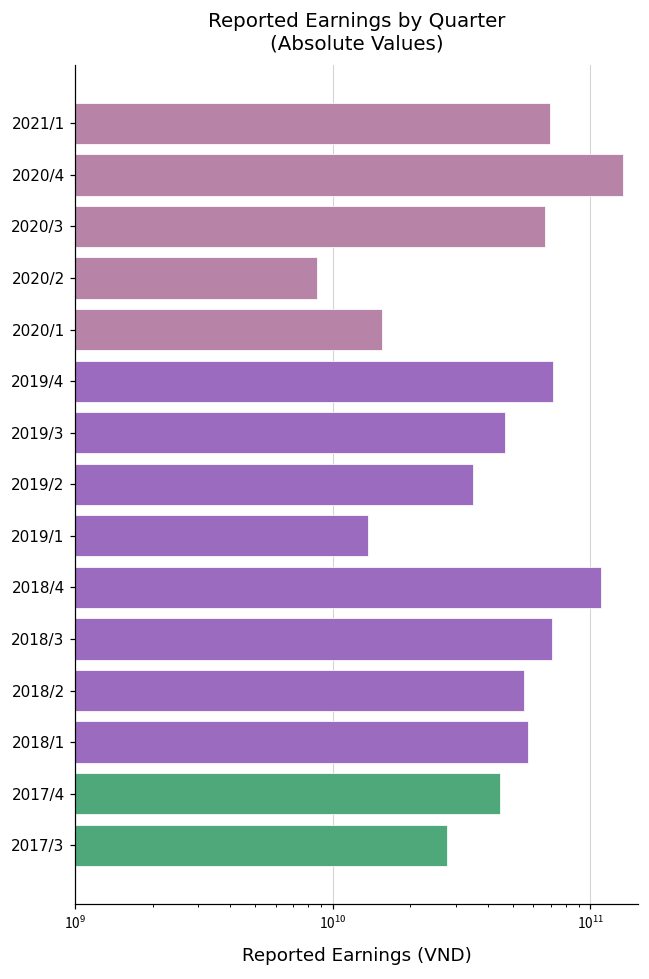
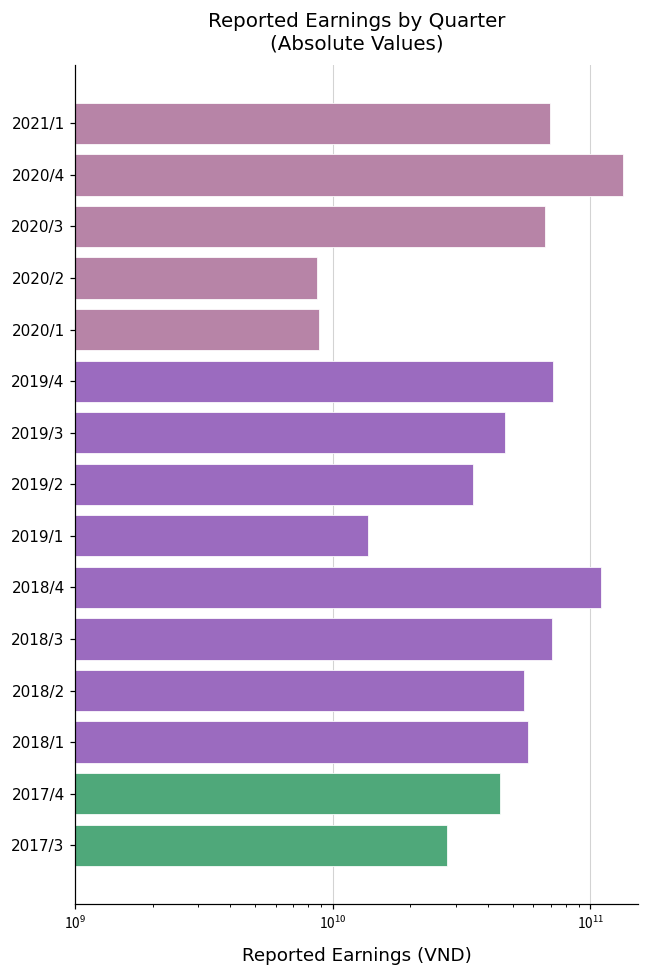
  {
    "2021/1": 70000000000,
    "2020/4": 130000000000,
    "2020/3": 67000000000,
    "2020/2": 8600000000,
-   "2020/1": 16000000000,
+   "2020/1": 8800000000,
    "2019/4": 71000000000,
    "2019/3": 47000000000,
    "2019/2": 35000000000,
    "2019/1": 14000000000,
    "2018/4": 110000000000,
    "2018/3": 71000000000,
    "2018/2": 55000000000,
    "2018/1": 57000000000,
    "2017/4": 45000000000,
    "2017/3": 28000000000
  }
